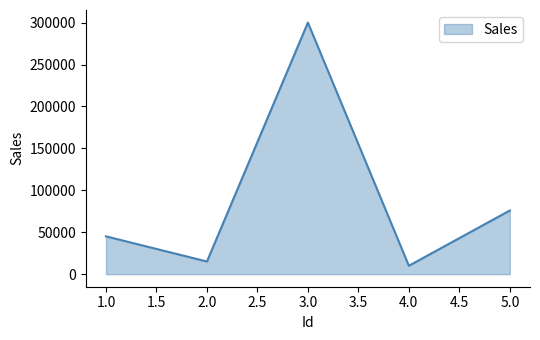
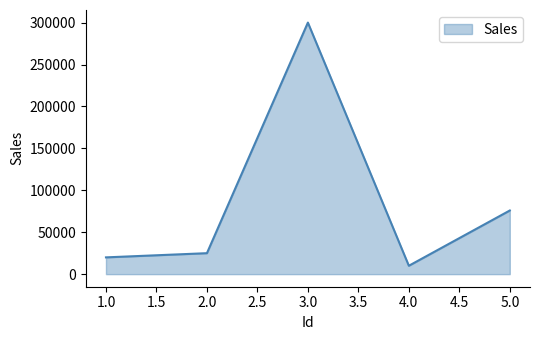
  {
-   "1.0": 50000,
-   "2.0": 20000,
+   "1.0": 20000,
+   "2.0": 30000,
    "3.0": 300000,
    "4.0": 10000,
    "5.0": 80000
  }
